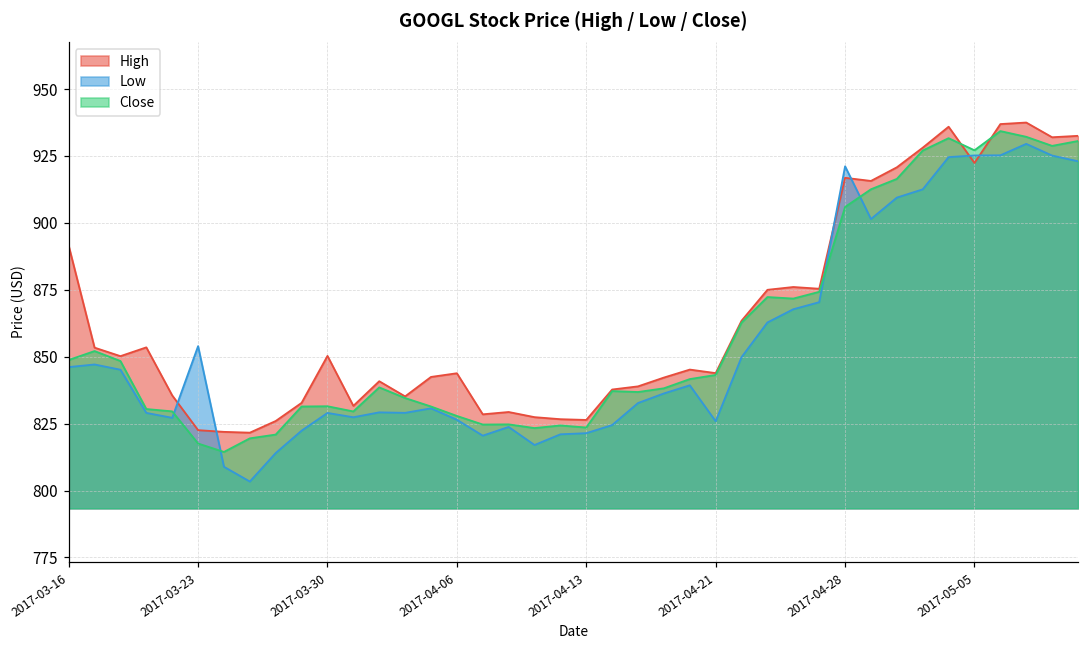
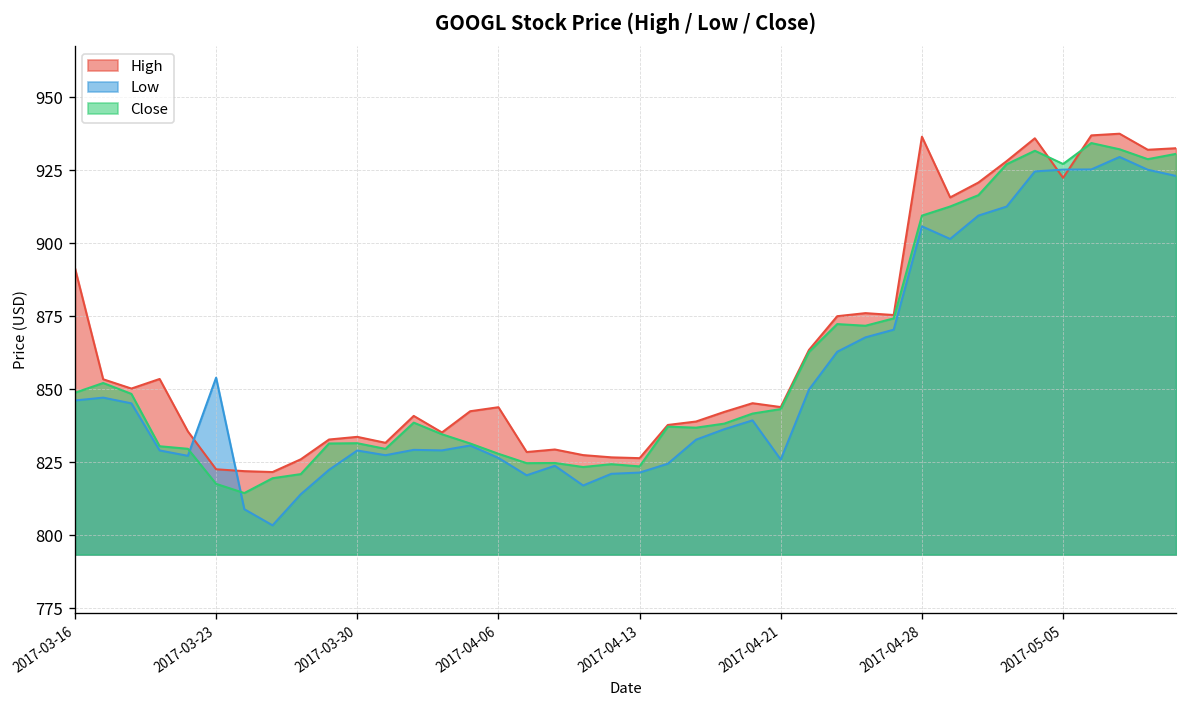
  {
    "High": {
      "2017-03-16": 891,
      "2017-03-23": 823,
-     "2017-03-30": 850,
+     "2017-03-30": 834,
      "2017-04-06": 844,
      "2017-04-13": 826,
-     "2017-04-28": 917,
+     "2017-04-28": 936,
      "2017-05-05": 922
    },
    "Low": {
      "2017-03-16": 846,
      "2017-03-23": 854,
      "2017-03-30": 829,
      "2017-04-06": 826,
      "2017-04-13": 821,
      "2017-04-21": 826,
-     "2017-04-28": 921,
+     "2017-04-28": 906,
      "2017-05-05": 925
    },
    "Close": {
      "2017-03-16": 849,
      "2017-03-23": 818,
      "2017-03-30": 832,
      "2017-04-06": 828,
      "2017-04-13": 824,
-     "2017-04-28": 906,
+     "2017-04-28": 909,
      "2017-05-05": 927
    }
  }
